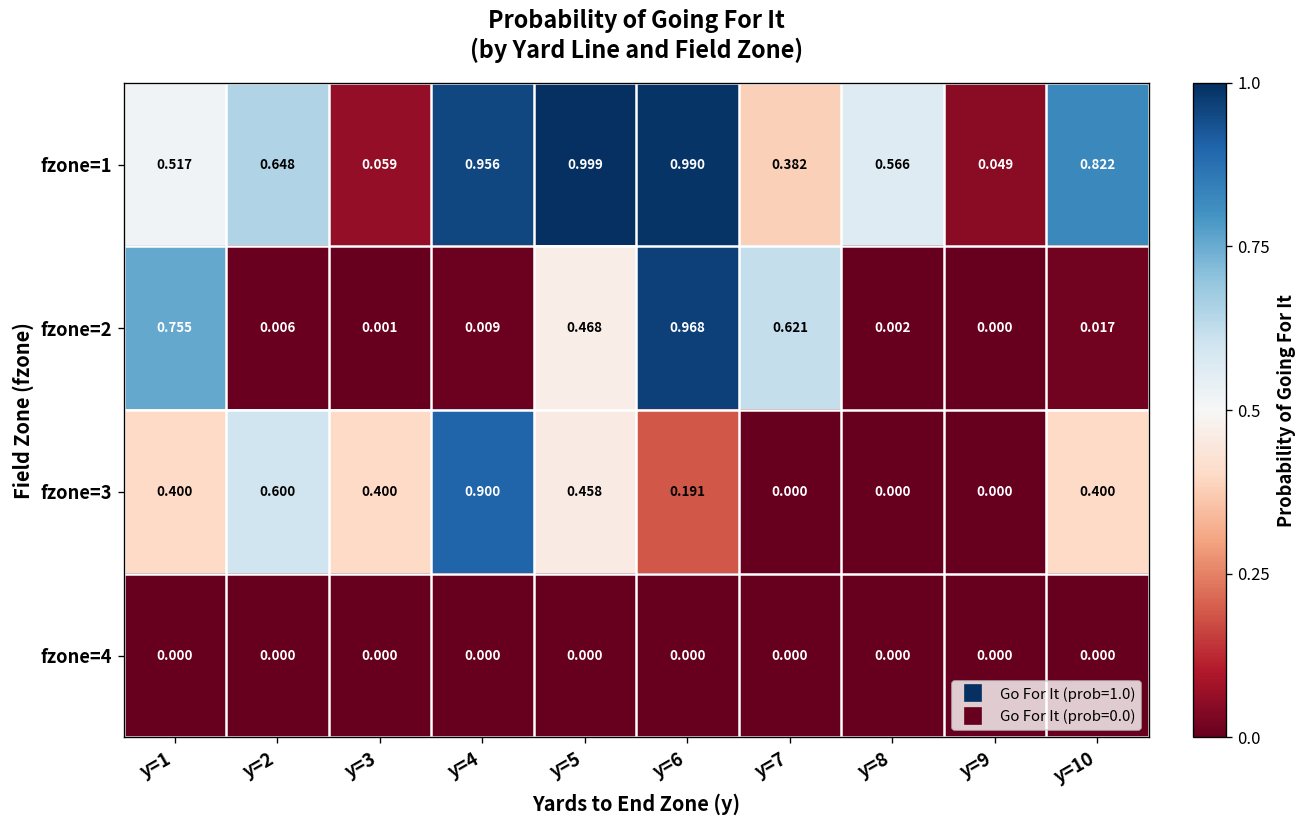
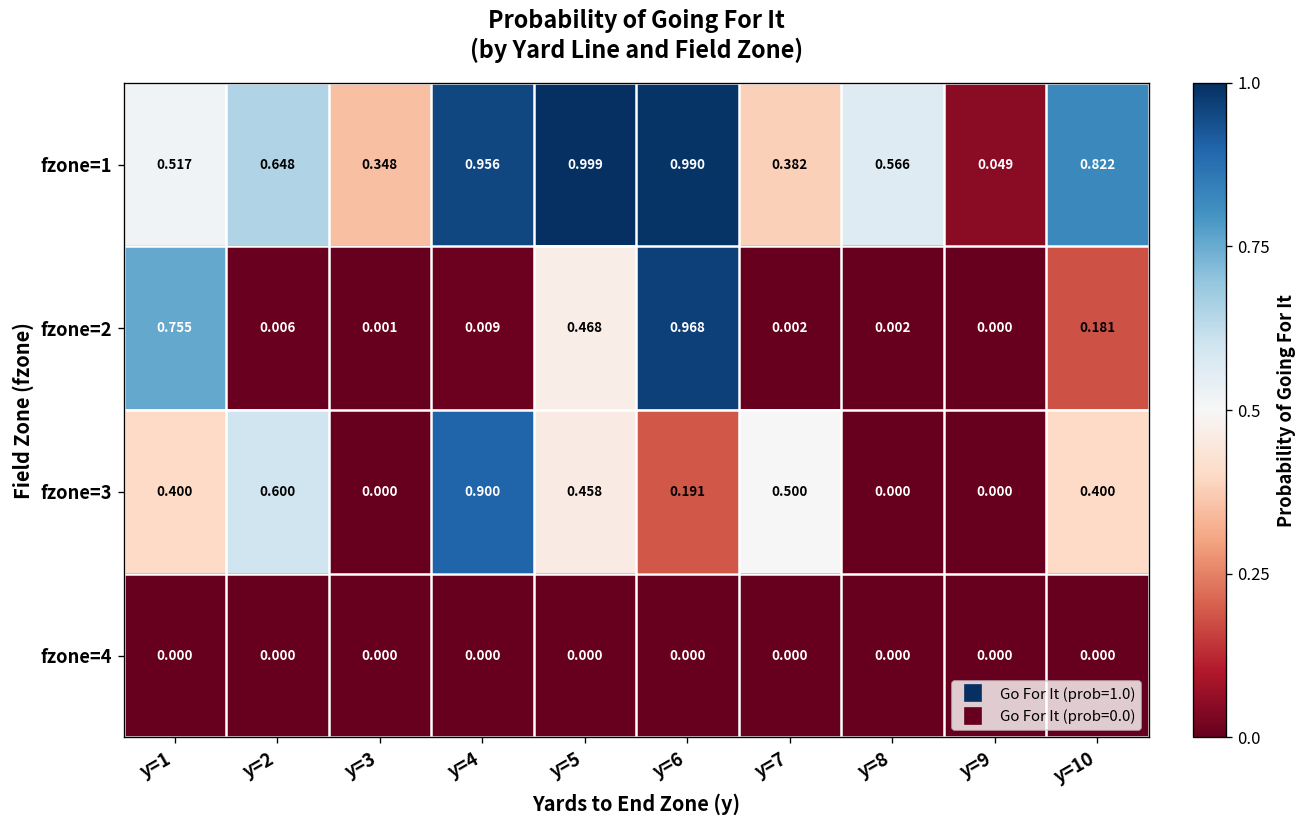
  {
    "fzone=1": {
      "y=1": 0.517,
      "y=2": 0.648,
-     "y=3": 0.059,
+     "y=3": 0.348,
      "y=4": 0.956,
      "y=5": 0.999,
      "y=6": 0.990,
      "y=7": 0.382,
      "y=8": 0.566,
      "y=9": 0.049,
      "y=10": 0.822
    },
    "fzone=2": {
      "y=1": 0.755,
      "y=2": 0.006,
      "y=3": 0.001,
      "y=4": 0.009,
      "y=5": 0.468,
      "y=6": 0.968,
-     "y=7": 0.621,
+     "y=7": 0.002,
      "y=8": 0.002,
      "y=9": 0.000,
-     "y=10": 0.017
+     "y=10": 0.181
    },
    "fzone=3": {
      "y=1": 0.400,
      "y=2": 0.600,
-     "y=3": 0.400,
+     "y=3": 0.000,
      "y=4": 0.900,
      "y=5": 0.458,
      "y=6": 0.191,
-     "y=7": 0.000,
+     "y=7": 0.500,
      "y=8": 0.000,
      "y=9": 0.000,
      "y=10": 0.400
    },
    "fzone=4": {
      "y=1": 0.000,
      "y=2": 0.000,
      "y=3": 0.000,
      "y=4": 0.000,
      "y=5": 0.000,
      "y=6": 0.000,
      "y=7": 0.000,
      "y=8": 0.000,
      "y=9": 0.000,
      "y=10": 0.000
    }
  }
